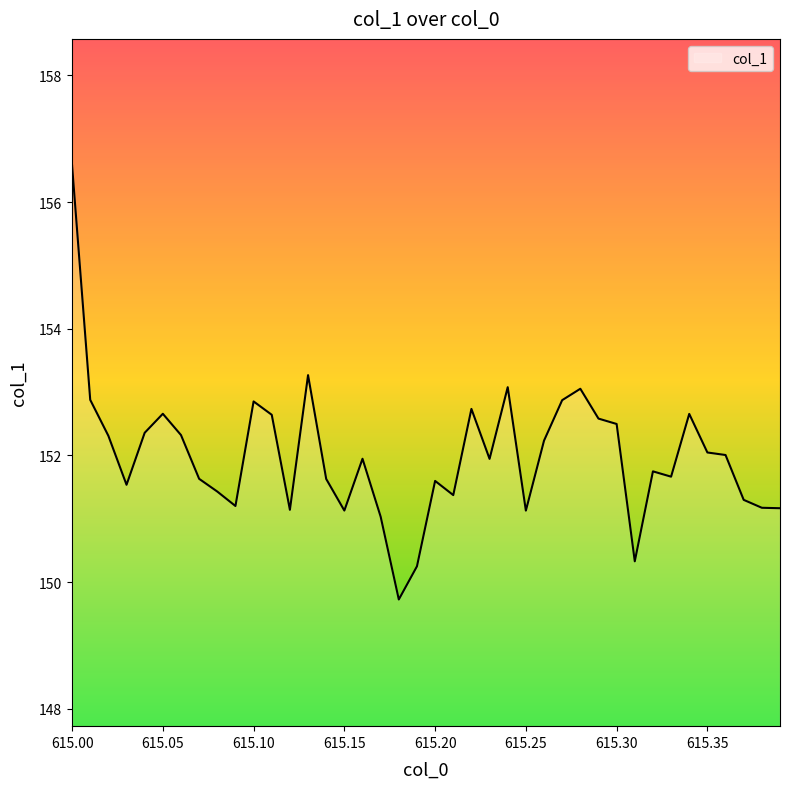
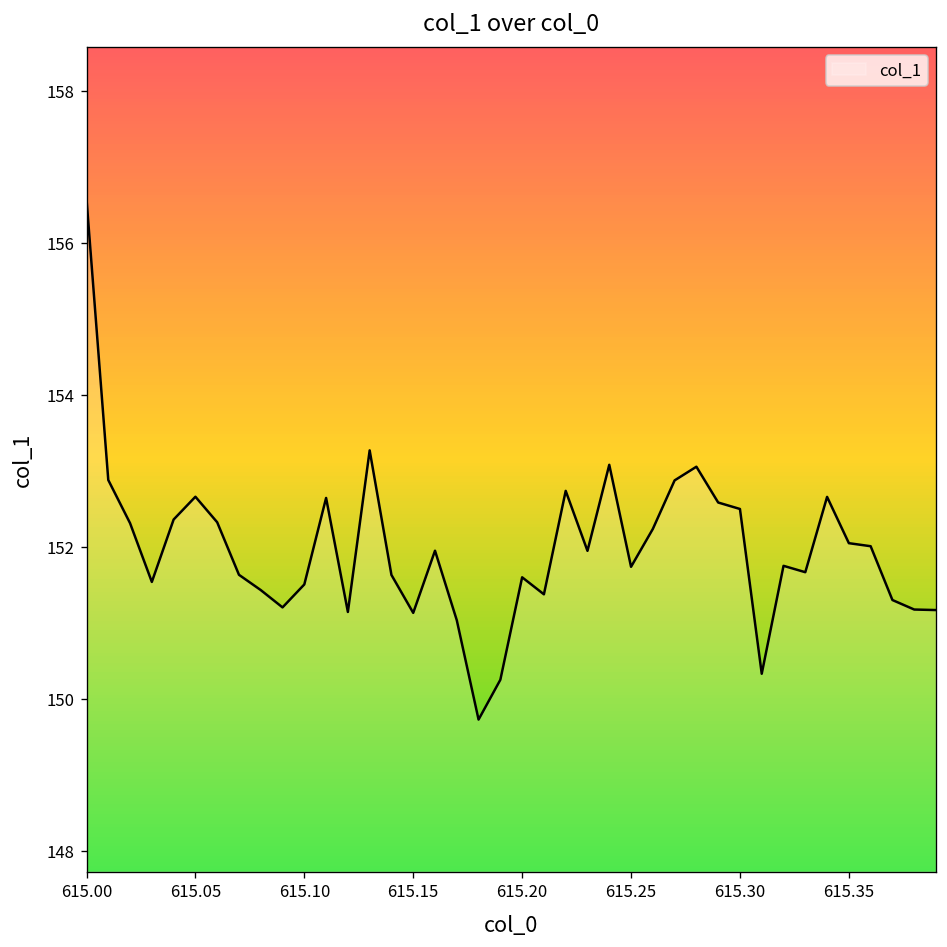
  {
    "615.00": 156.6,
    "615.05": 152.7,
-   "615.10": 152.9,
+   "615.10": 151.5,
    "615.15": 151.1,
    "615.20": 151.6,
-   "615.25": 151.1,
+   "615.25": 151.7,
    "615.30": 152.5,
    "615.35": 152.0
  }
